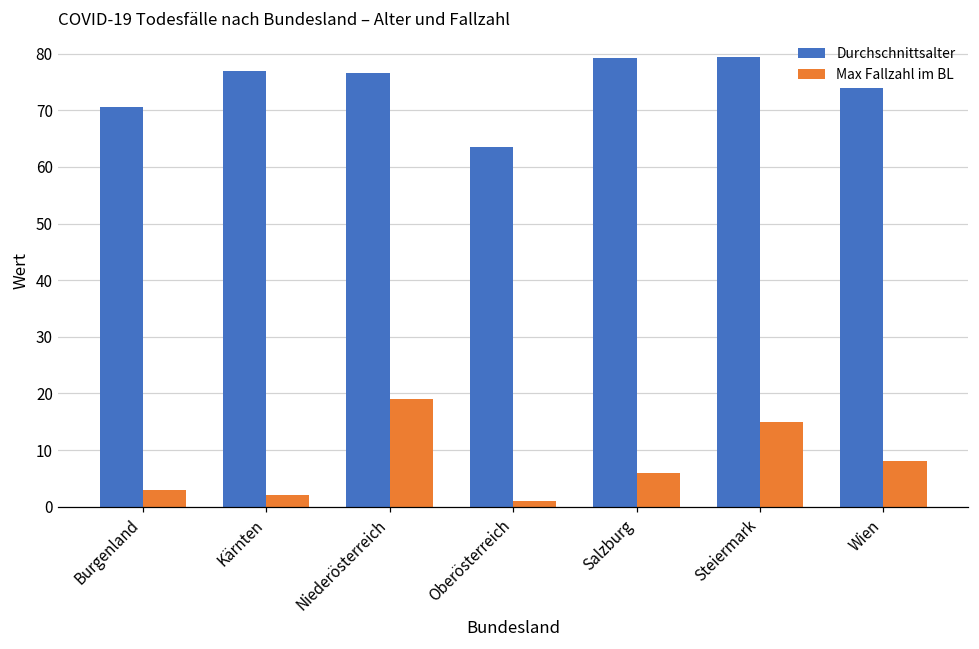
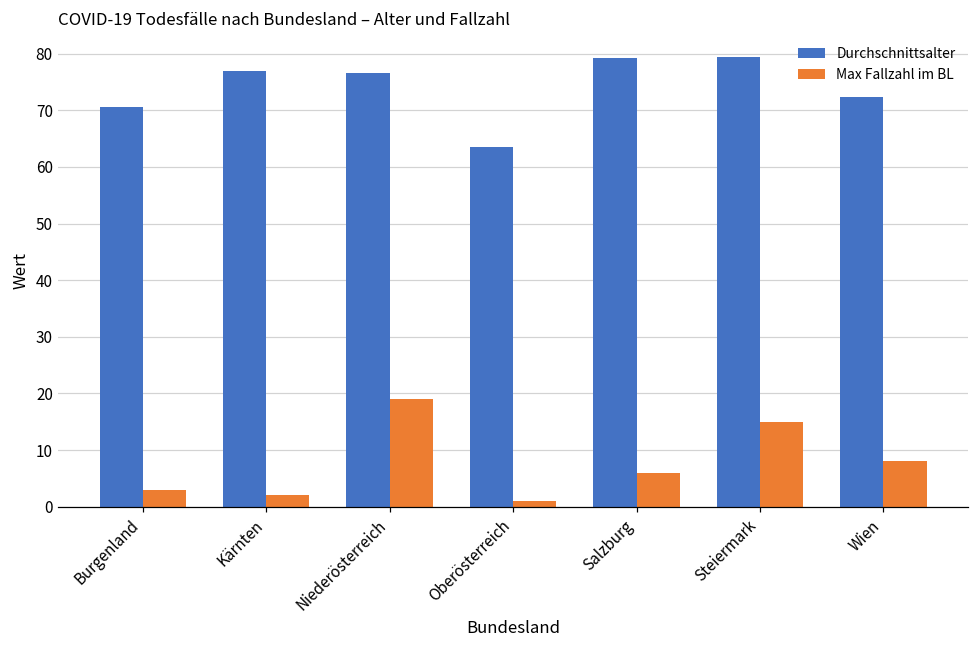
  {
    "Durchschnittsalter": {
      "Burgenland": 71,
      "Kärnten": 77,
      "Niederösterreich": 77,
      "Oberösterreich": 64,
      "Salzburg": 79,
      "Steiermark": 79,
-     "Wien": 74
+     "Wien": 72
    },
    "Max Fallzahl im BL": {
      "Burgenland": 3,
      "Kärnten": 2,
      "Niederösterreich": 19,
      "Oberösterreich": 1,
      "Salzburg": 6,
      "Steiermark": 15,
      "Wien": 8
    }
  }
